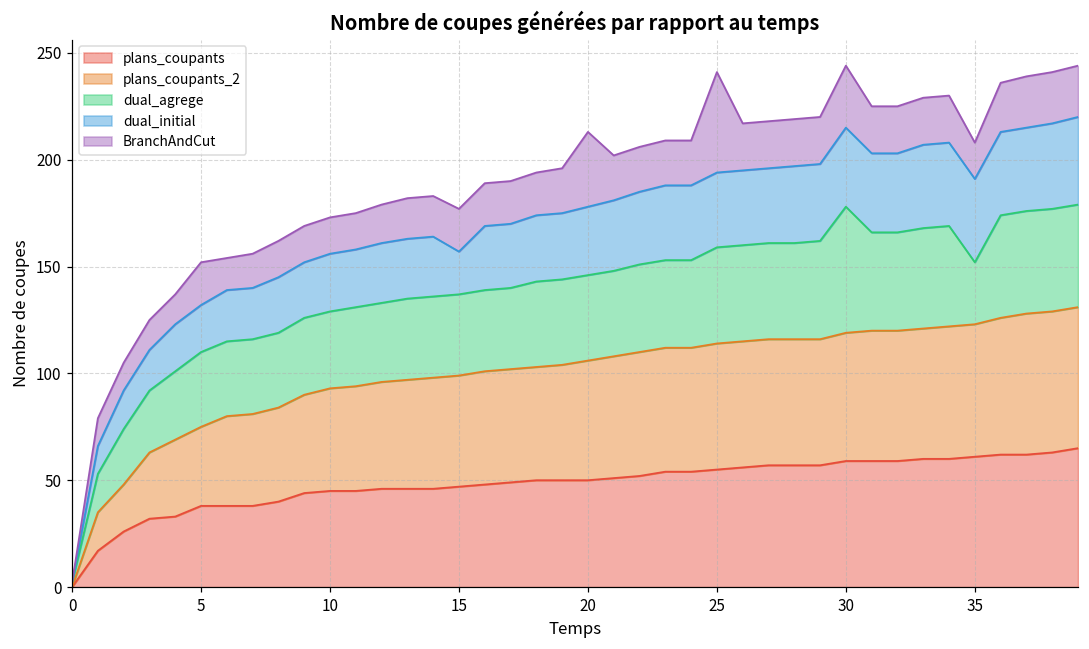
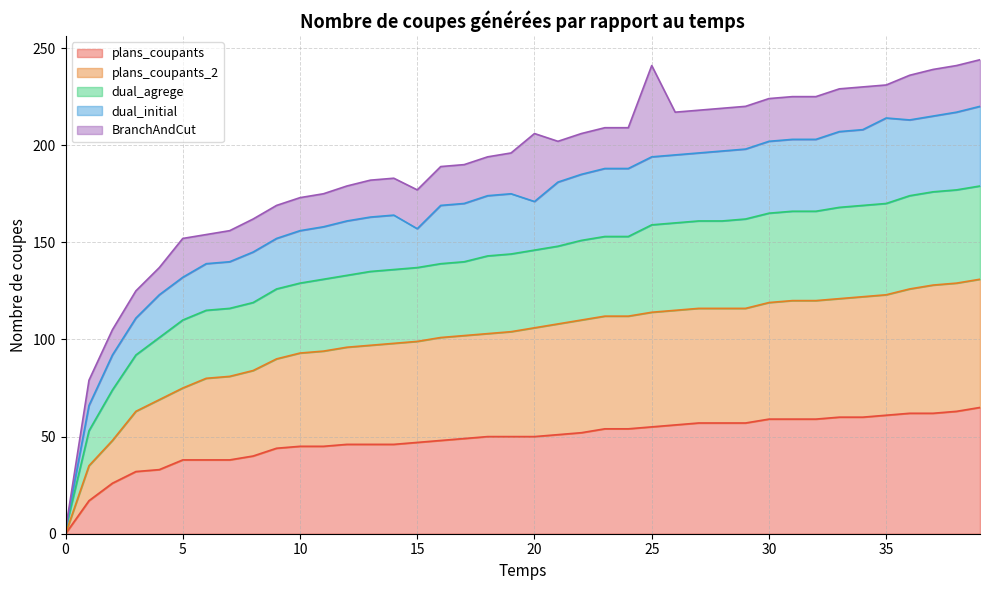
  {
    "dual_agrege": {
      "5": 35,
      "10": 36,
      "15": 38,
      "20": 40,
      "25": 45,
-     "30": 59,
-     "35": 29
+     "30": 46,
+     "35": 47
    },
    "dual_initial": {
      "5": 22,
      "10": 27,
      "15": 20,
-     "20": 32,
+     "20": 25,
      "25": 35,
      "30": 37,
-     "35": 39
+     "35": 44
    },
    "BranchAndCut": {
      "5": 20,
      "10": 17,
      "15": 20,
      "20": 35,
      "25": 47,
-     "30": 29,
+     "30": 22,
      "35": 17
    }
  }
